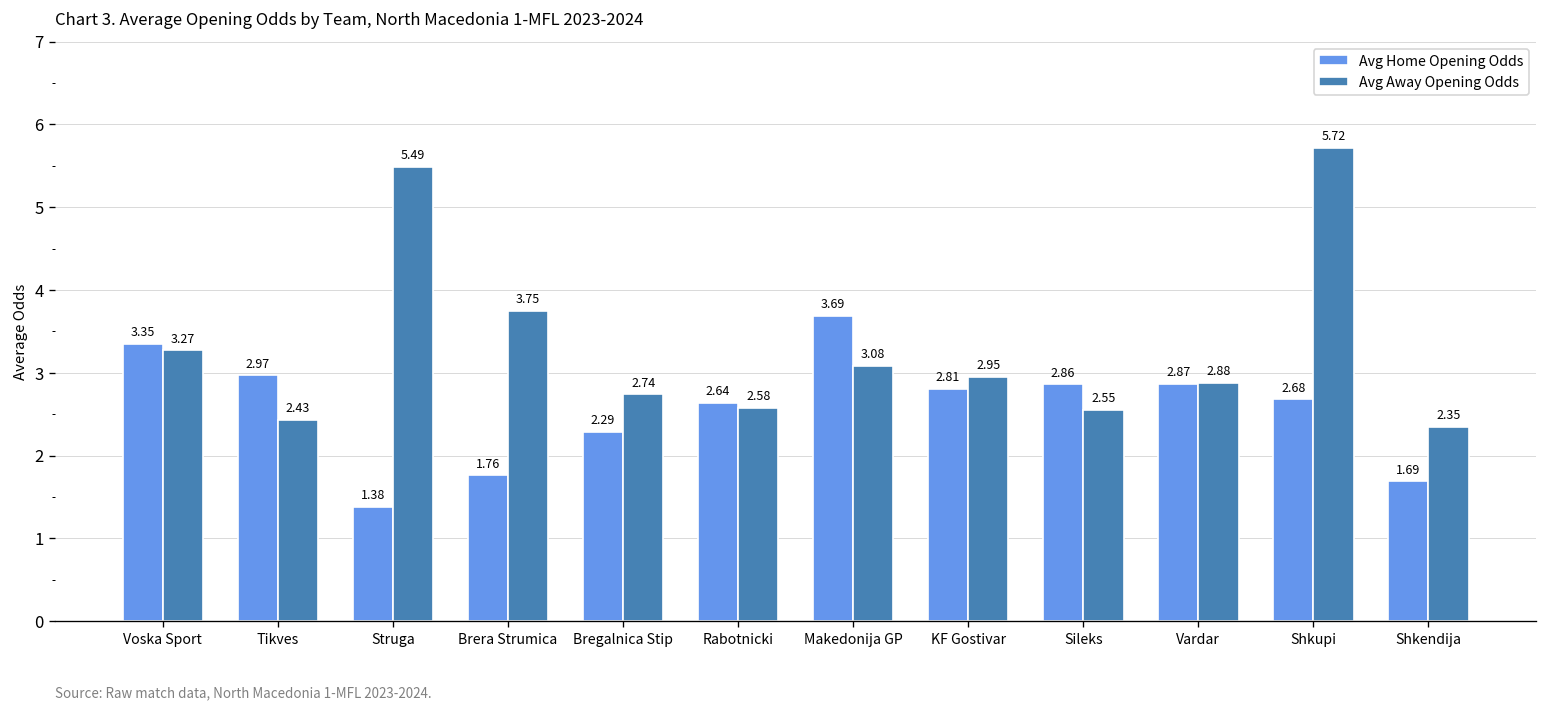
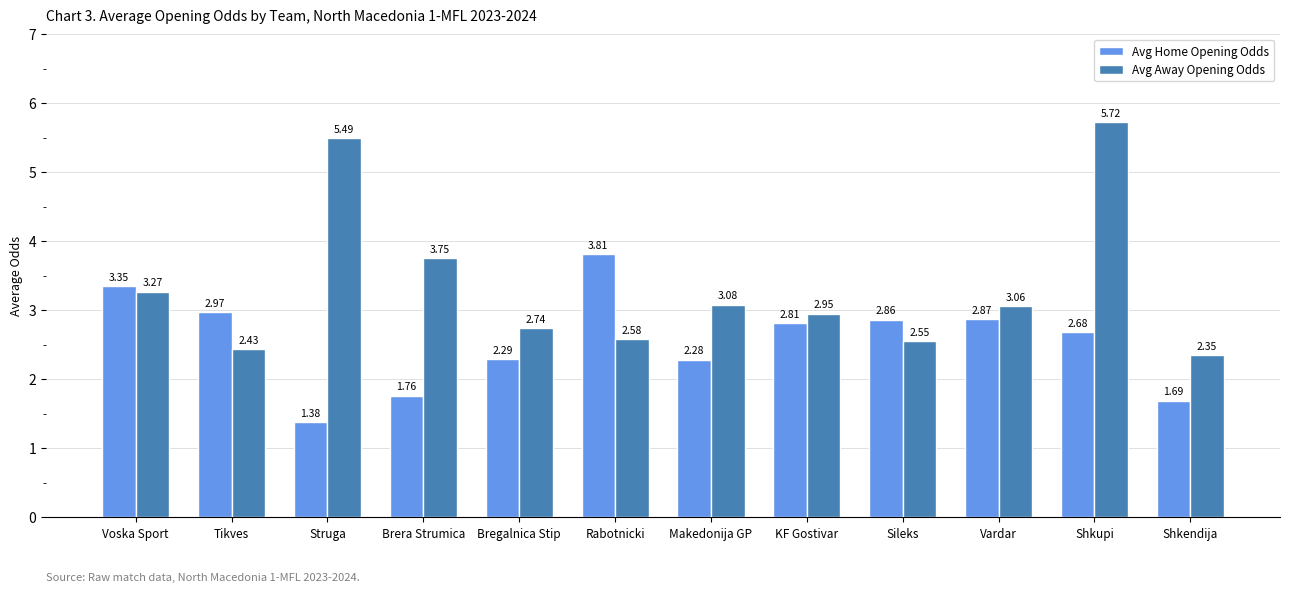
  {
    "Avg Home Opening Odds": {
      "Voska Sport": 3.35,
      "Tikves": 2.97,
      "Struga": 1.38,
      "Brera Strumica": 1.76,
      "Bregalnica Stip": 2.29,
-     "Rabotnicki": 2.64,
-     "Makedonija GP": 3.69,
+     "Rabotnicki": 3.81,
+     "Makedonija GP": 2.28,
      "KF Gostivar": 2.81,
      "Sileks": 2.86,
      "Vardar": 2.87,
      "Shkupi": 2.68,
      "Shkendija": 1.69
    },
    "Avg Away Opening Odds": {
      "Voska Sport": 3.27,
      "Tikves": 2.43,
      "Struga": 5.49,
      "Brera Strumica": 3.75,
      "Bregalnica Stip": 2.74,
      "Rabotnicki": 2.58,
      "Makedonija GP": 3.08,
      "KF Gostivar": 2.95,
      "Sileks": 2.55,
-     "Vardar": 2.88,
+     "Vardar": 3.06,
      "Shkupi": 5.72,
      "Shkendija": 2.35
    }
  }
